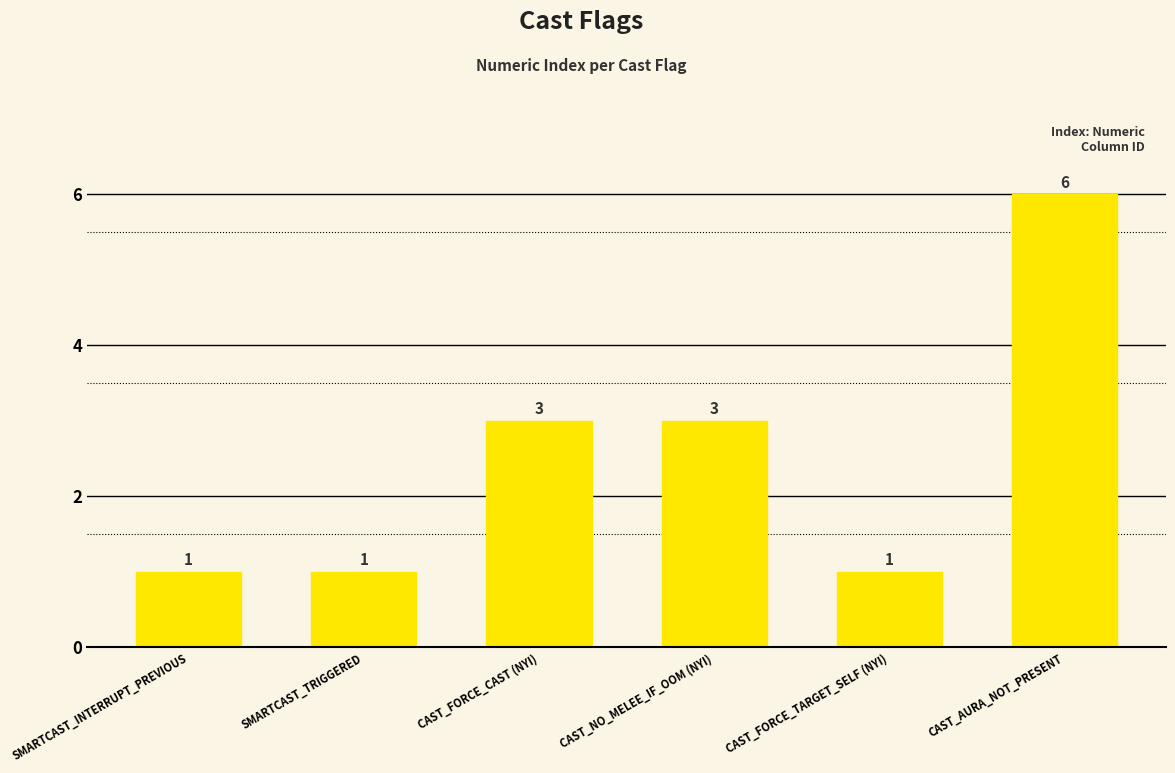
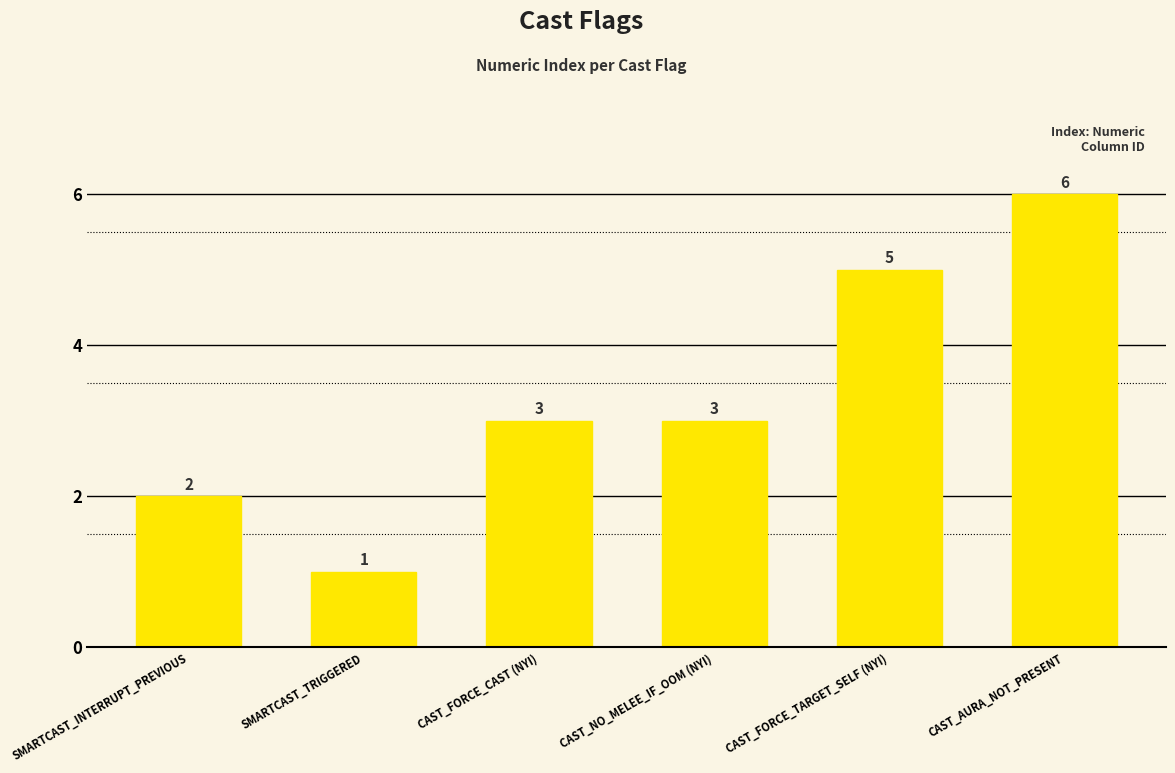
  {
-   "SMARTCAST_INTERRUPT_PREVIOUS": 1,
+   "SMARTCAST_INTERRUPT_PREVIOUS": 2,
    "SMARTCAST_TRIGGERED": 1,
    "CAST_FORCE_CAST (NYI)": 3,
    "CAST_NO_MELEE_IF_OOM (NYI)": 3,
-   "CAST_FORCE_TARGET_SELF (NYI)": 1,
+   "CAST_FORCE_TARGET_SELF (NYI)": 5,
    "CAST_AURA_NOT_PRESENT": 6
  }
